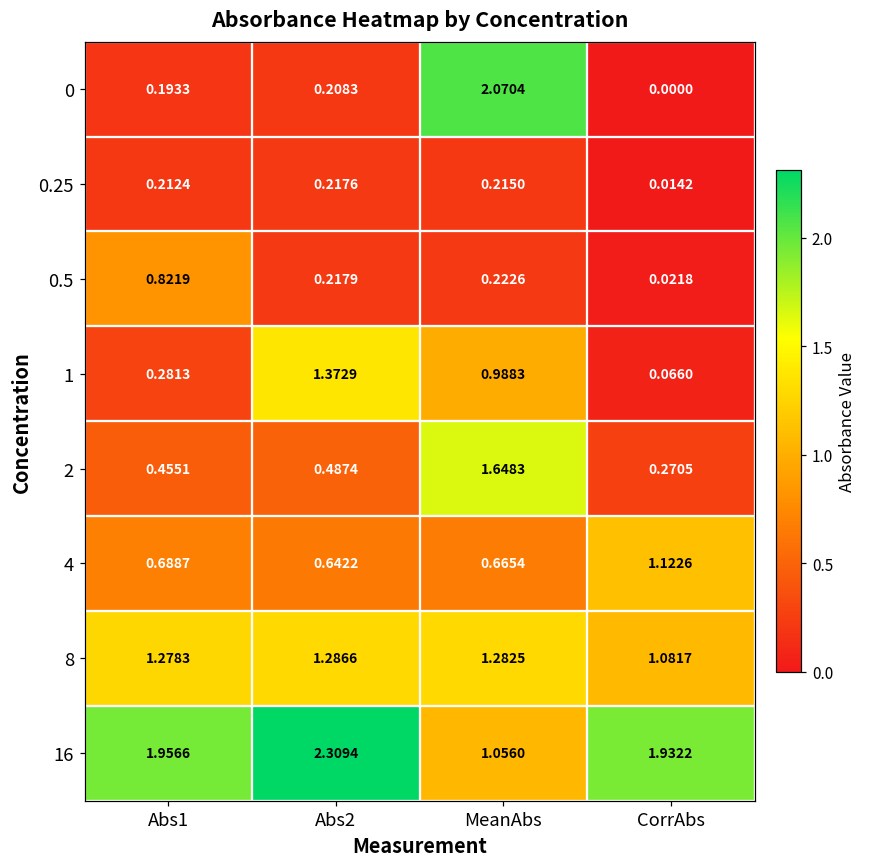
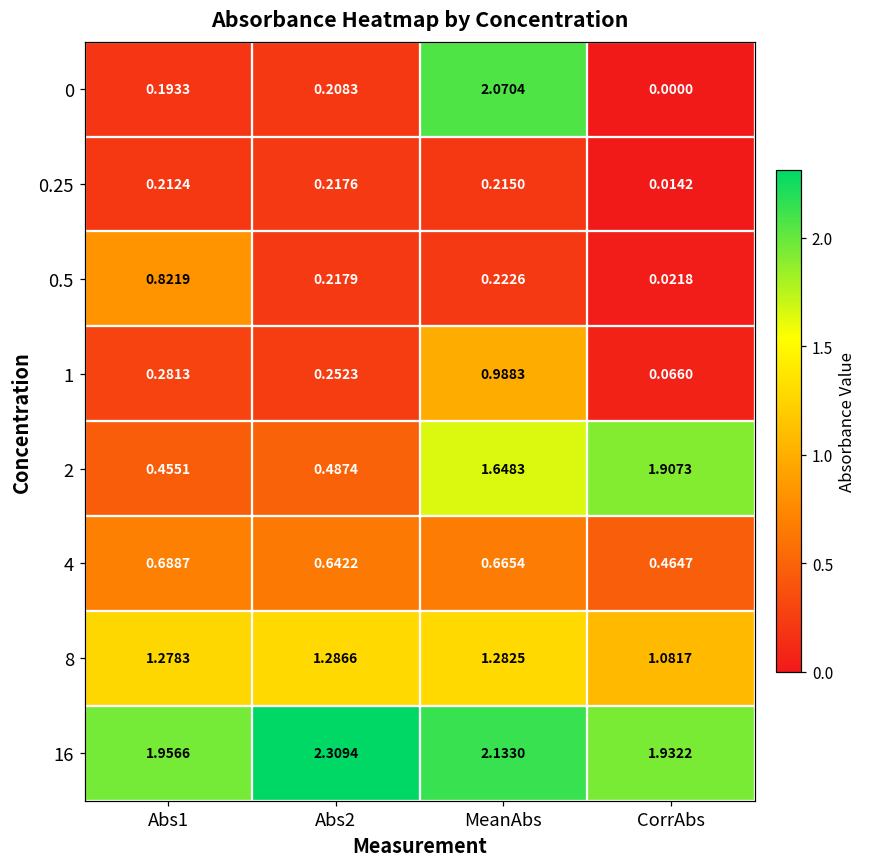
  {
    "0": {
      "Abs1": 0.1933,
      "Abs2": 0.2083,
      "MeanAbs": 2.0704,
      "CorrAbs": 0.0000
    },
    "0.25": {
      "Abs1": 0.2124,
      "Abs2": 0.2176,
      "MeanAbs": 0.2150,
      "CorrAbs": 0.0142
    },
    "0.5": {
      "Abs1": 0.8219,
      "Abs2": 0.2179,
      "MeanAbs": 0.2226,
      "CorrAbs": 0.0218
    },
    "1": {
      "Abs1": 0.2813,
-     "Abs2": 1.3729,
+     "Abs2": 0.2523,
      "MeanAbs": 0.9883,
      "CorrAbs": 0.0660
    },
    "2": {
      "Abs1": 0.4551,
      "Abs2": 0.4874,
      "MeanAbs": 1.6483,
-     "CorrAbs": 0.2705
+     "CorrAbs": 1.9073
    },
    "4": {
      "Abs1": 0.6887,
      "Abs2": 0.6422,
      "MeanAbs": 0.6654,
-     "CorrAbs": 1.1226
+     "CorrAbs": 0.4647
    },
    "8": {
      "Abs1": 1.2783,
      "Abs2": 1.2866,
      "MeanAbs": 1.2825,
      "CorrAbs": 1.0817
    },
    "16": {
      "Abs1": 1.9566,
      "Abs2": 2.3094,
-     "MeanAbs": 1.0560,
+     "MeanAbs": 2.1330,
      "CorrAbs": 1.9322
    }
  }
